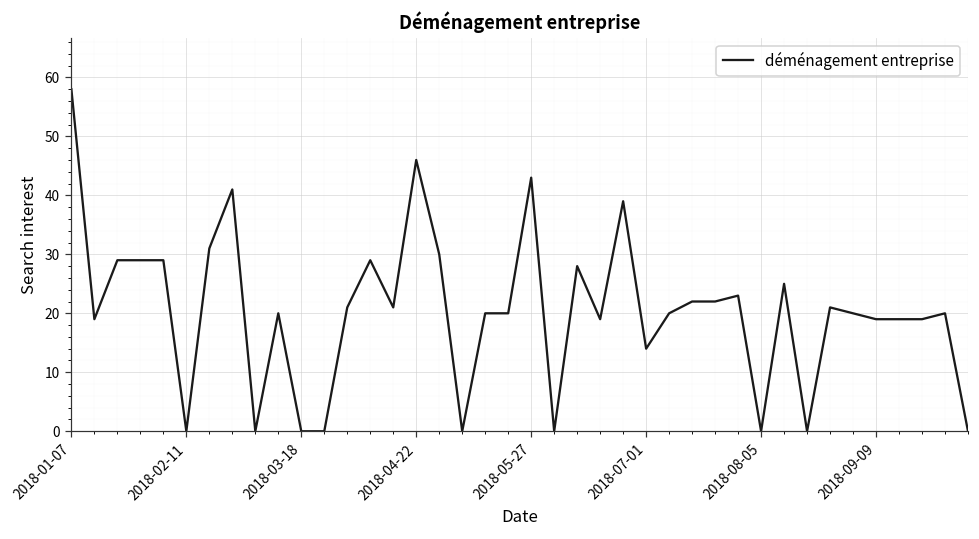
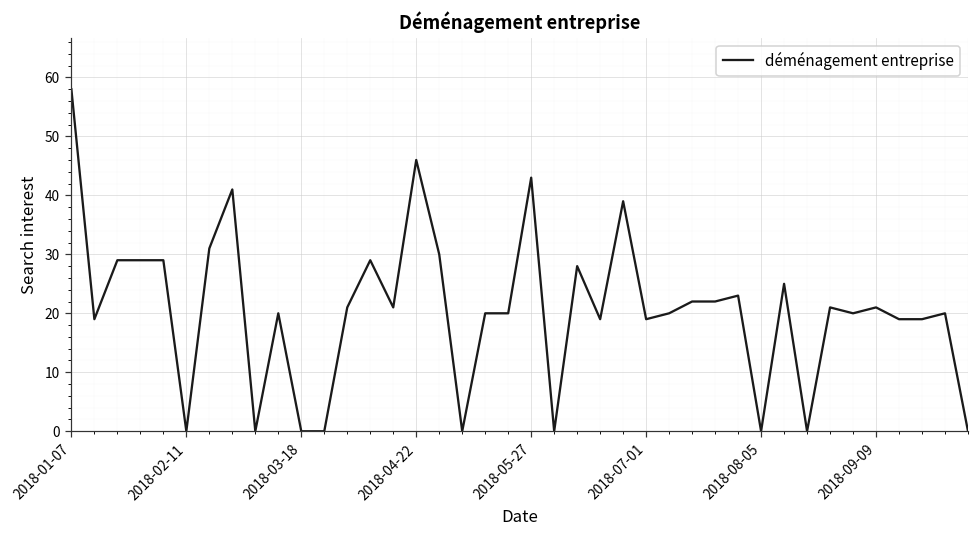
  {
    "2018-01-07": 58,
    "2018-02-11": 0,
    "2018-03-18": 0,
    "2018-04-22": 46,
    "2018-05-27": 43,
-   "2018-07-01": 14,
+   "2018-07-01": 19,
    "2018-08-05": 0,
-   "2018-09-09": 19
+   "2018-09-09": 21
  }
